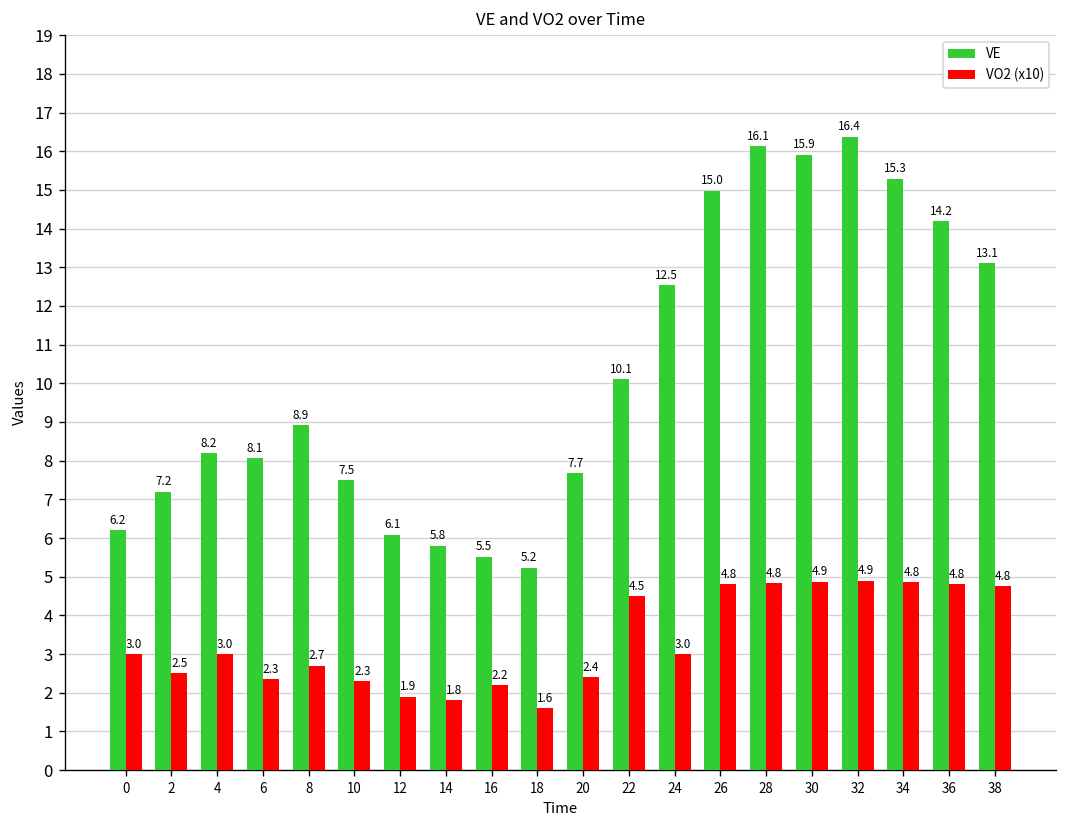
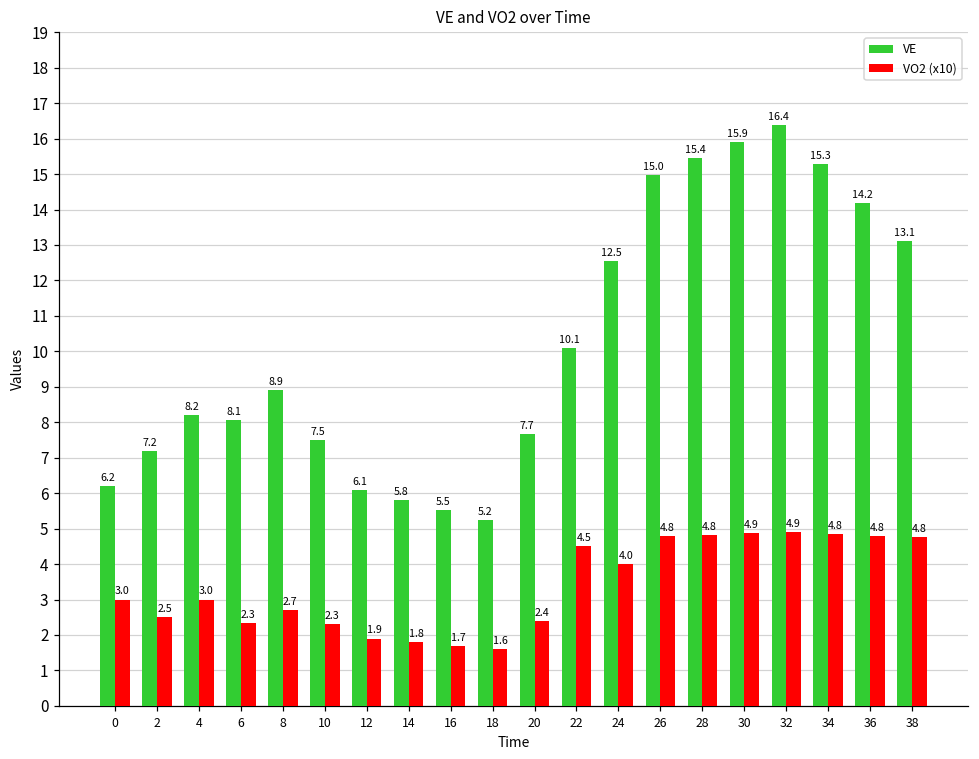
  {
    "VE": {
      "0": 6.2,
      "2": 7.2,
      "4": 8.2,
      "6": 8.1,
      "8": 8.9,
      "10": 7.5,
      "12": 6.1,
      "14": 5.8,
      "16": 5.5,
      "18": 5.2,
      "20": 7.7,
      "22": 10.1,
      "24": 12.5,
      "26": 15.0,
-     "28": 16.1,
+     "28": 15.4,
      "30": 15.9,
      "32": 16.4,
      "34": 15.3,
      "36": 14.2,
      "38": 13.1
    },
    "VO2 (x10)": {
      "0": 3.0,
      "2": 2.5,
      "4": 3.0,
      "6": 2.3,
      "8": 2.7,
      "10": 2.3,
      "12": 1.9,
      "14": 1.8,
-     "16": 2.2,
+     "16": 1.7,
      "18": 1.6,
      "20": 2.4,
      "22": 4.5,
-     "24": 3.0,
+     "24": 4.0,
      "26": 4.8,
      "28": 4.8,
      "30": 4.9,
      "32": 4.9,
      "34": 4.8,
      "36": 4.8,
      "38": 4.8
    }
  }
